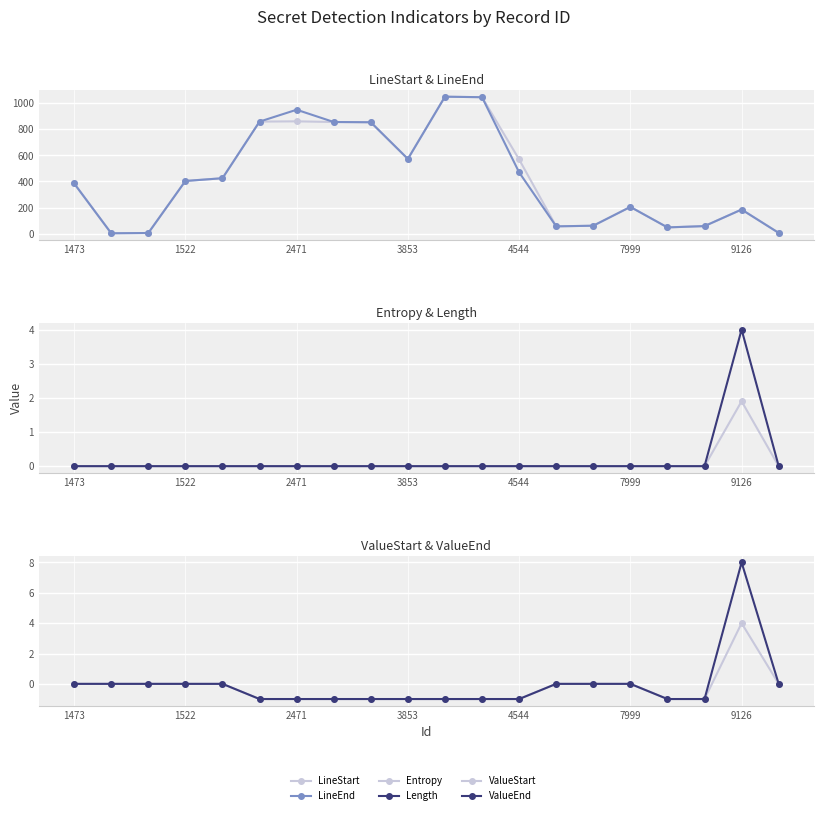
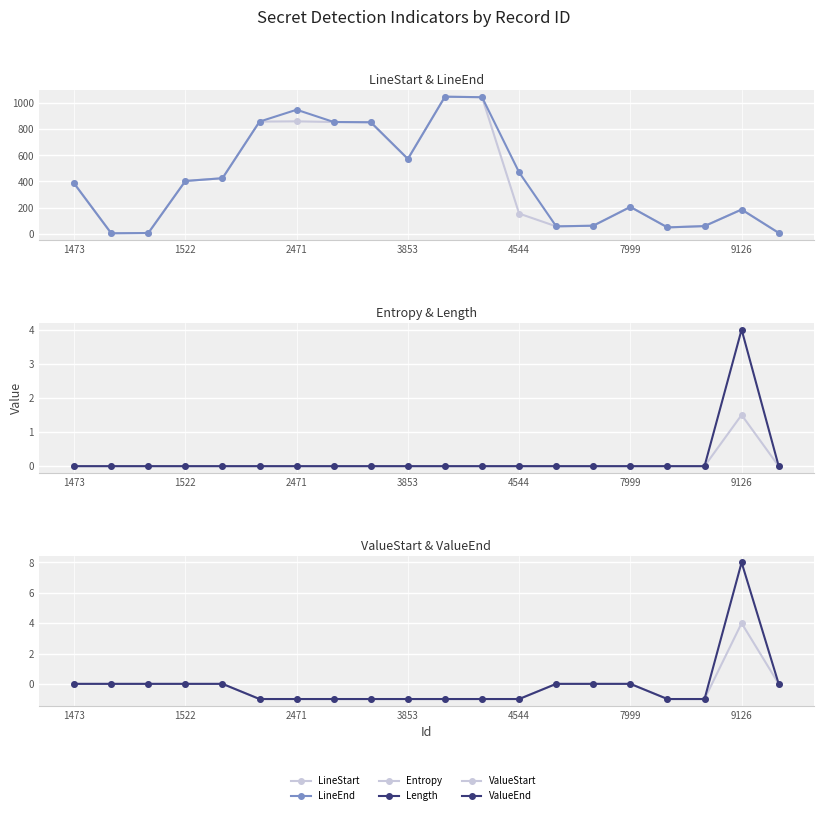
  {
    "LineStart & LineEnd": {
      "LineStart": {
        "2471": 860,
-       "4544": 570
+       "4544": 150
      },
      "LineEnd": {
        "2471": 950,
        "4544": 470
      }
    },
    "Entropy & Length": {
      "Entropy": {
-       "9126": 1.9
+       "9126": 1.5
      },
      "Length": {
        "9126": 4.0
      }
    },
    "ValueStart & ValueEnd": {
      "ValueStart": {
        "9126": 4.0
      },
      "ValueEnd": {
        "9126": 8.0
      }
    }
  }
